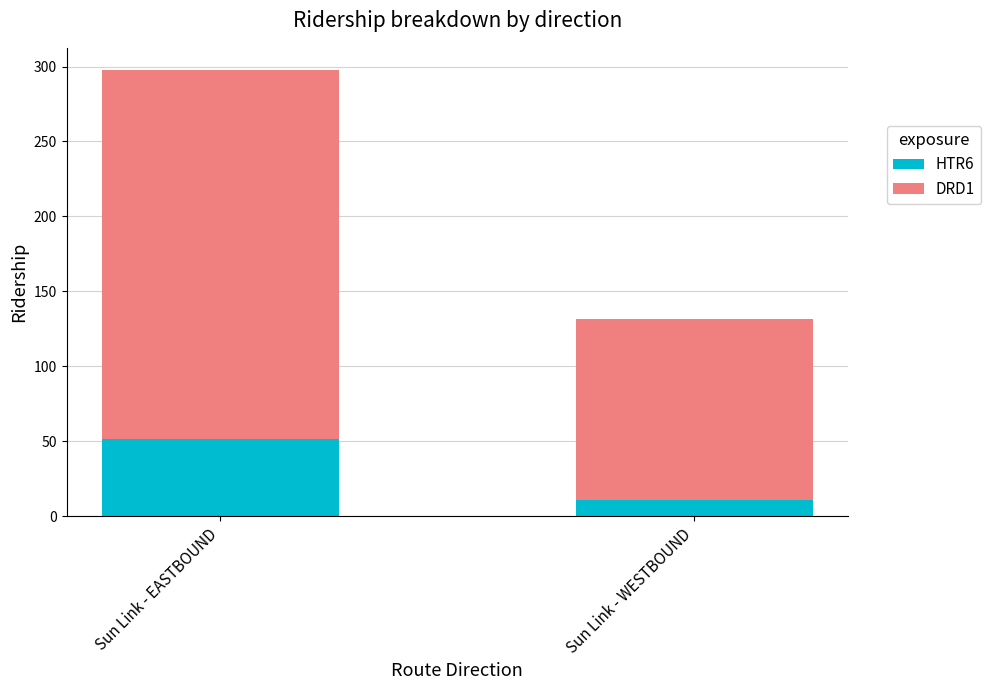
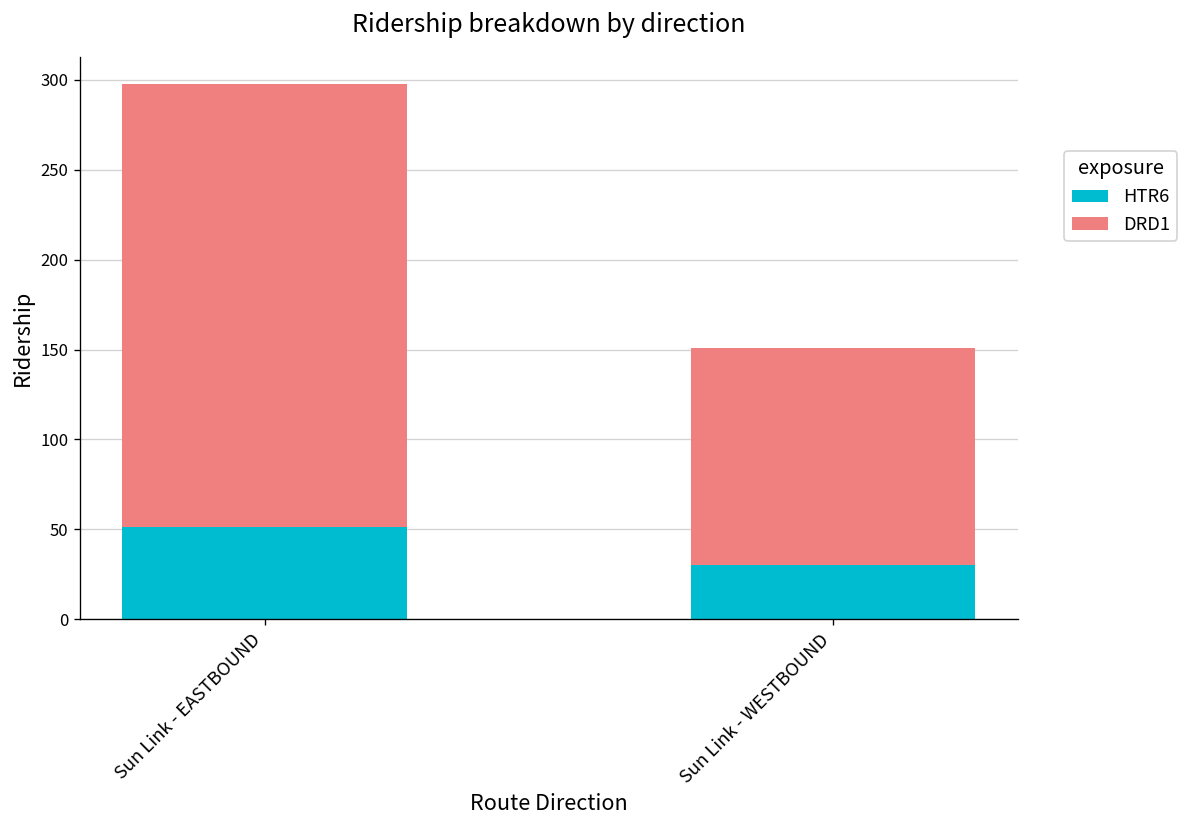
  {
    "HTR6": {
      "Sun Link - EASTBOUND": 52,
-     "Sun Link - WESTBOUND": 11
+     "Sun Link - WESTBOUND": 30
    },
    "DRD1": {
      "Sun Link - EASTBOUND": 246,
      "Sun Link - WESTBOUND": 121
    }
  }
